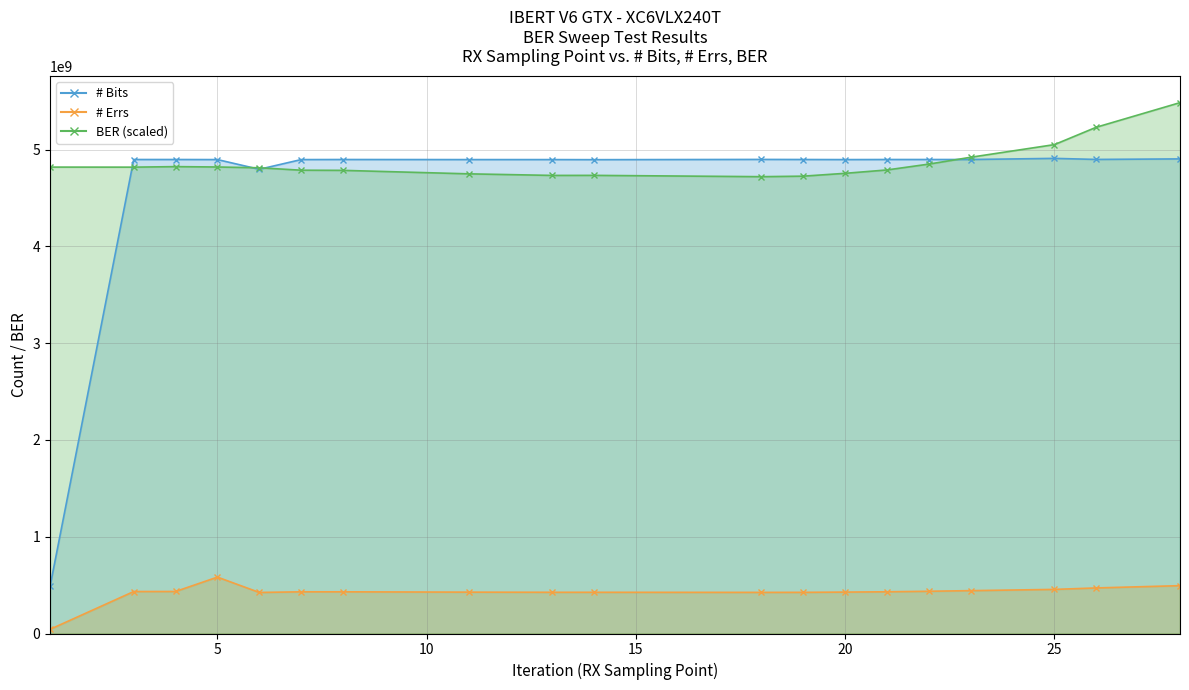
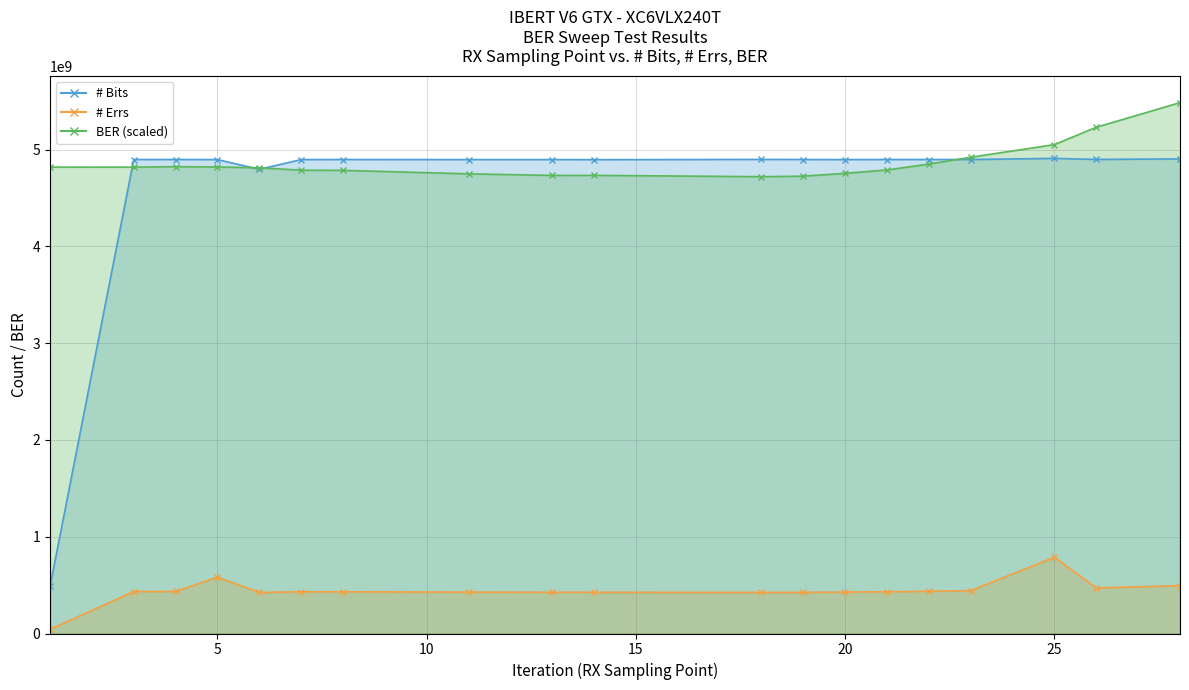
  {
    "# Errs": {
      "5": 600000000,
      "20": 400000000,
-     "25": 500000000
+     "25": 800000000
    }
  }
